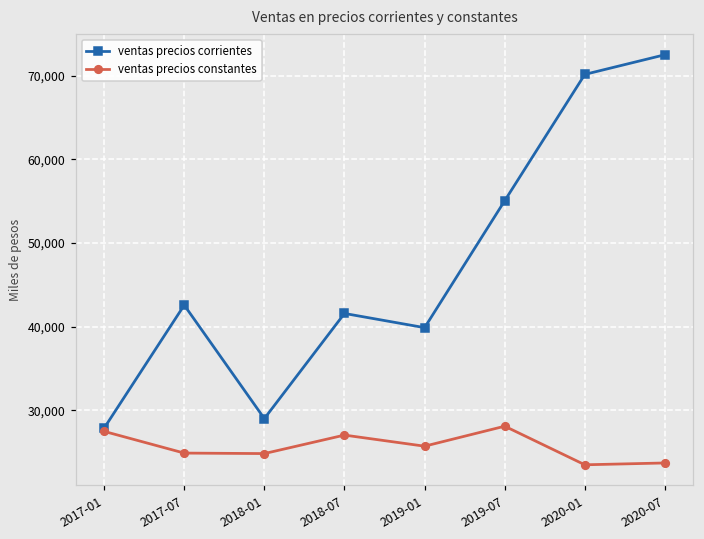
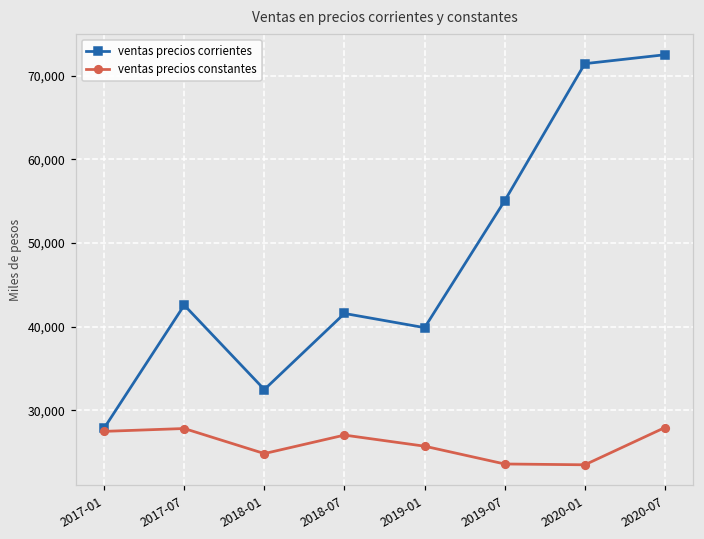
  {
    "ventas precios corrientes": {
      "2017-01": "28,000",
      "2017-07": "43,000",
-     "2018-01": "29,000",
+     "2018-01": "32,000",
      "2018-07": "42,000",
      "2019-01": "40,000",
      "2019-07": "55,000",
-     "2020-01": "70,000",
+     "2020-01": "71,000",
      "2020-07": "72,000"
    },
    "ventas precios constantes": {
      "2017-01": "27,000",
-     "2017-07": "25,000",
+     "2017-07": "28,000",
      "2018-01": "25,000",
      "2018-07": "27,000",
      "2019-01": "26,000",
-     "2019-07": "28,000",
+     "2019-07": "24,000",
      "2020-01": "23,000",
-     "2020-07": "24,000"
+     "2020-07": "28,000"
    }
  }
